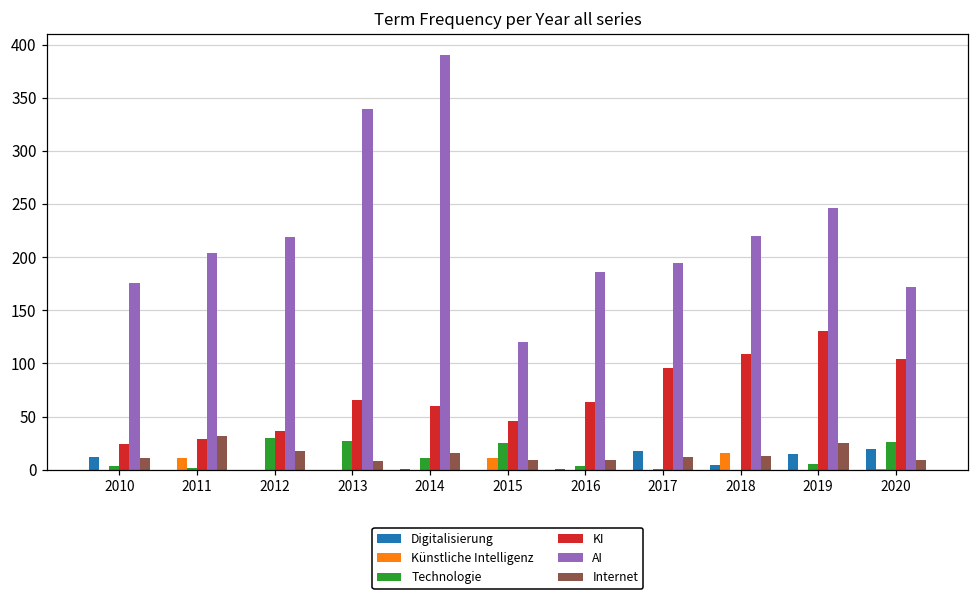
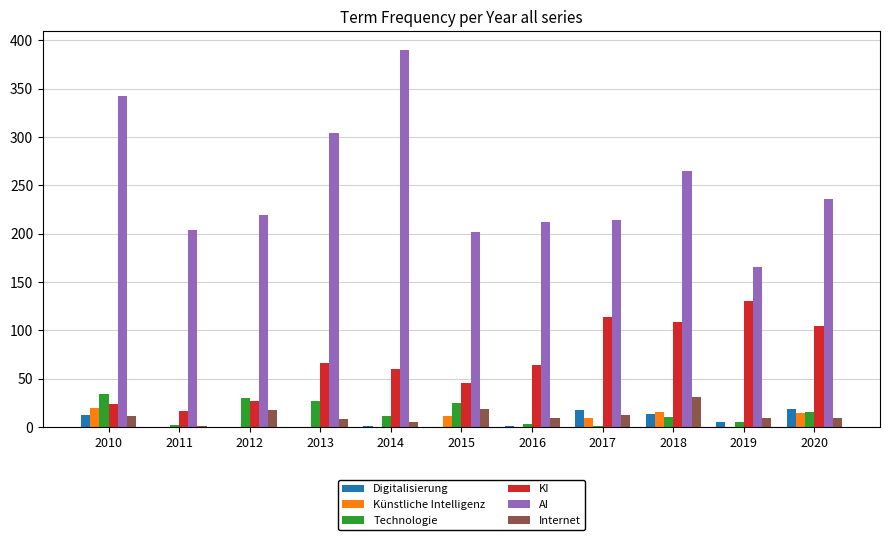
  {
    "Digitalisierung": {
      "2010": 10,
      "2011": 0,
      "2012": 0,
      "2013": 0,
      "2015": 0,
      "2017": 20,
-     "2018": 0,
-     "2019": 20,
+     "2018": 10,
+     "2019": 10,
      "2020": 20
    },
    "Künstliche Intelligenz": {
-     "2010": 0,
-     "2011": 10,
+     "2010": 20,
+     "2011": 0,
      "2012": 0,
      "2013": 0,
      "2014": 0,
      "2015": 10,
      "2016": 0,
-     "2017": 0,
+     "2017": 10,
      "2018": 20,
      "2019": 0,
-     "2020": 0
+     "2020": 10
    },
    "Technologie": {
-     "2010": 0,
+     "2010": 30,
      "2012": 30,
      "2013": 30,
      "2014": 10,
      "2015": 30,
      "2016": 0,
-     "2018": 0,
+     "2018": 10,
      "2019": 10,
-     "2020": 30
+     "2020": 20
    },
    "KI": {
      "2010": 20,
-     "2011": 30,
-     "2012": 40,
+     "2011": 20,
+     "2012": 30,
      "2013": 70,
      "2014": 60,
      "2015": 50,
      "2016": 60,
-     "2017": 100,
+     "2017": 110,
      "2018": 110,
      "2019": 130,
      "2020": 100
    },
    "AI": {
-     "2010": 180,
+     "2010": 340,
      "2011": 200,
      "2012": 220,
-     "2013": 340,
+     "2013": 300,
      "2014": 390,
-     "2015": 120,
-     "2016": 190,
-     "2017": 190,
-     "2018": 220,
-     "2019": 250,
-     "2020": 170
+     "2015": 200,
+     "2016": 210,
+     "2017": 210,
+     "2018": 270,
+     "2019": 170,
+     "2020": 240
    },
    "Internet": {
      "2010": 10,
-     "2011": 30,
+     "2011": 0,
      "2012": 20,
      "2013": 10,
-     "2014": 20,
-     "2015": 10,
+     "2014": 10,
+     "2015": 20,
      "2016": 10,
      "2017": 10,
-     "2018": 10,
-     "2019": 30,
+     "2018": 30,
+     "2019": 10,
      "2020": 10
    }
  }
